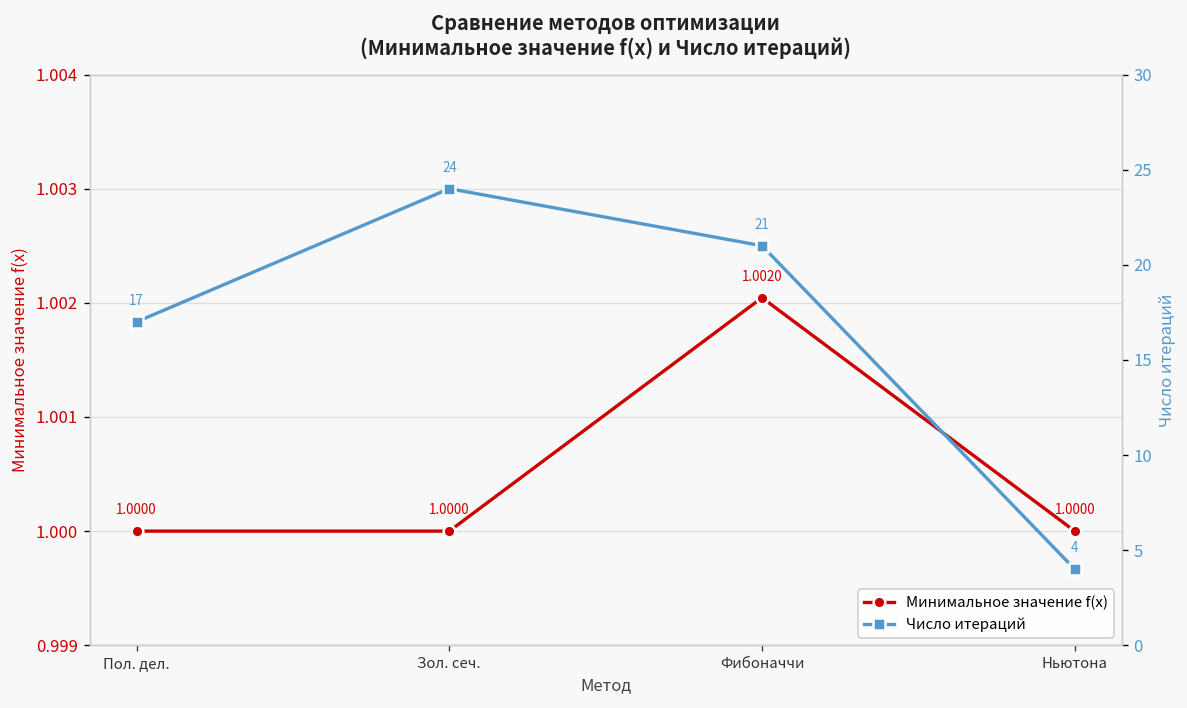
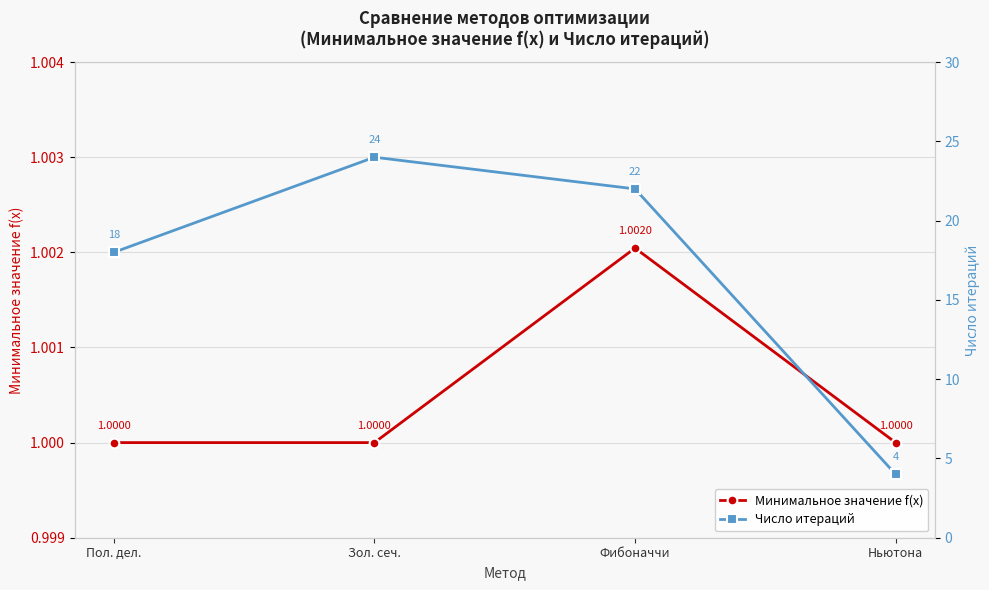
  {
    "Минимальное значение f(x)": {
      "Пол. дел.": 1.0000,
      "Зол. сеч.": 1.0000,
      "Фибоначчи": 1.0020,
      "Ньютона": 1.0000
    },
    "Число итераций": {
-     "Пол. дел.": 17,
+     "Пол. дел.": 18,
      "Зол. сеч.": 24,
-     "Фибоначчи": 21,
+     "Фибоначчи": 22,
      "Ньютона": 4
    }
  }
